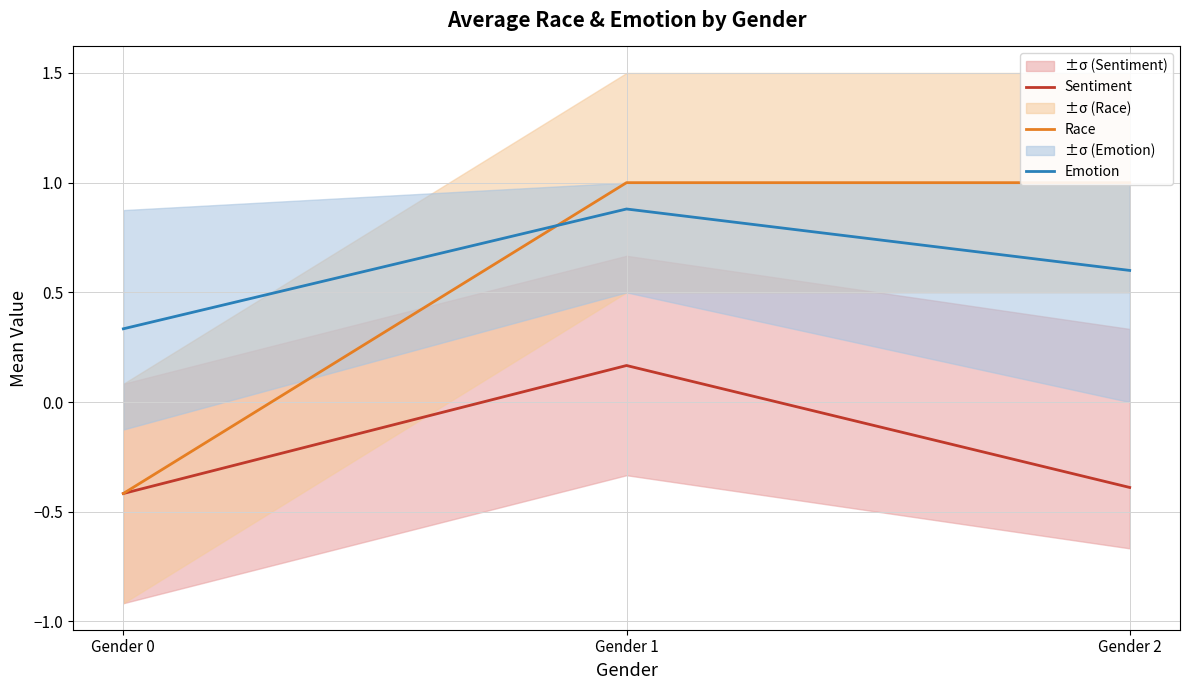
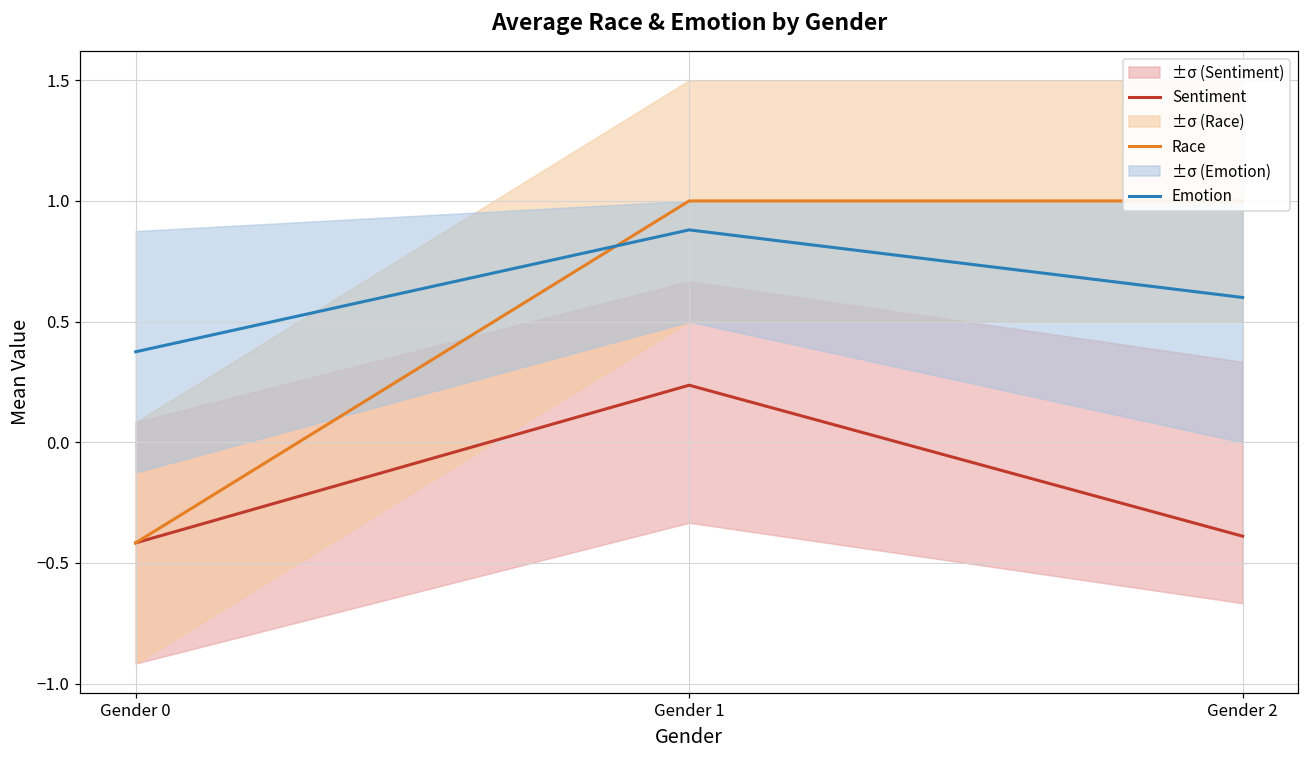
  {
    "Sentiment": {
-     "Gender 1": 0.17,
+     "Gender 1": 0.24,
      "Gender 2": -0.39
    },
    "Emotion": {
-     "Gender 0": 0.33,
+     "Gender 0": 0.38,
      "Gender 1": 0.88,
      "Gender 2": 0.60
    }
  }
